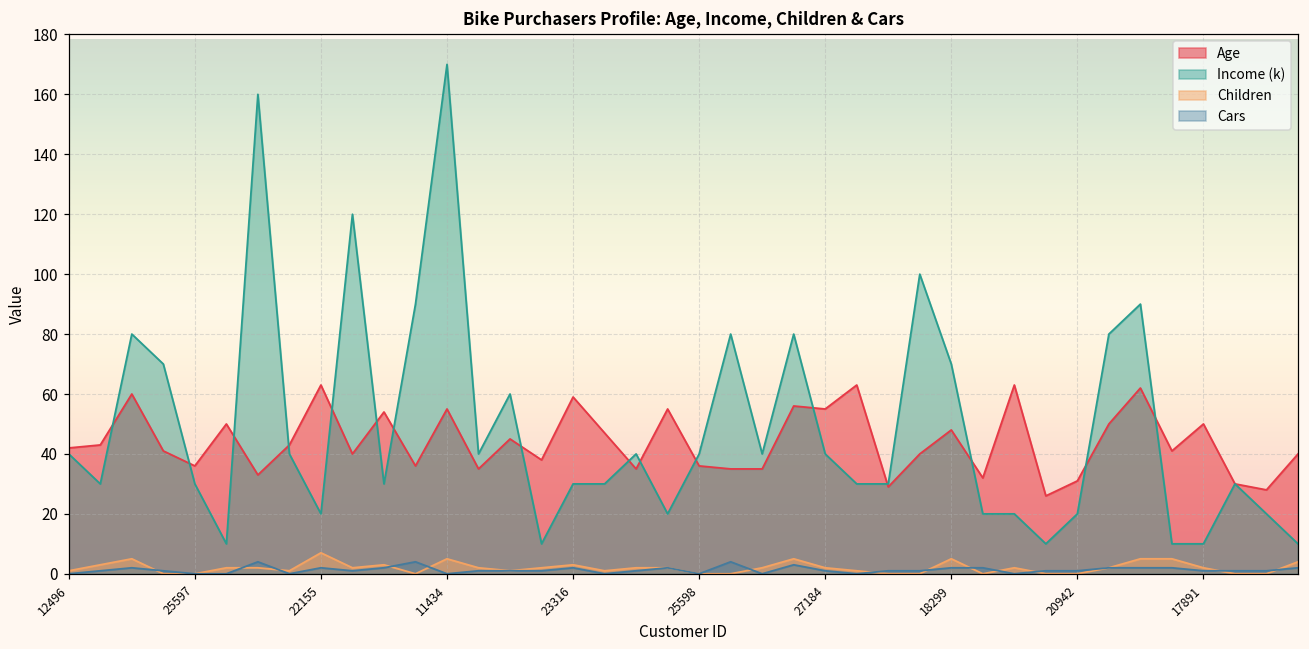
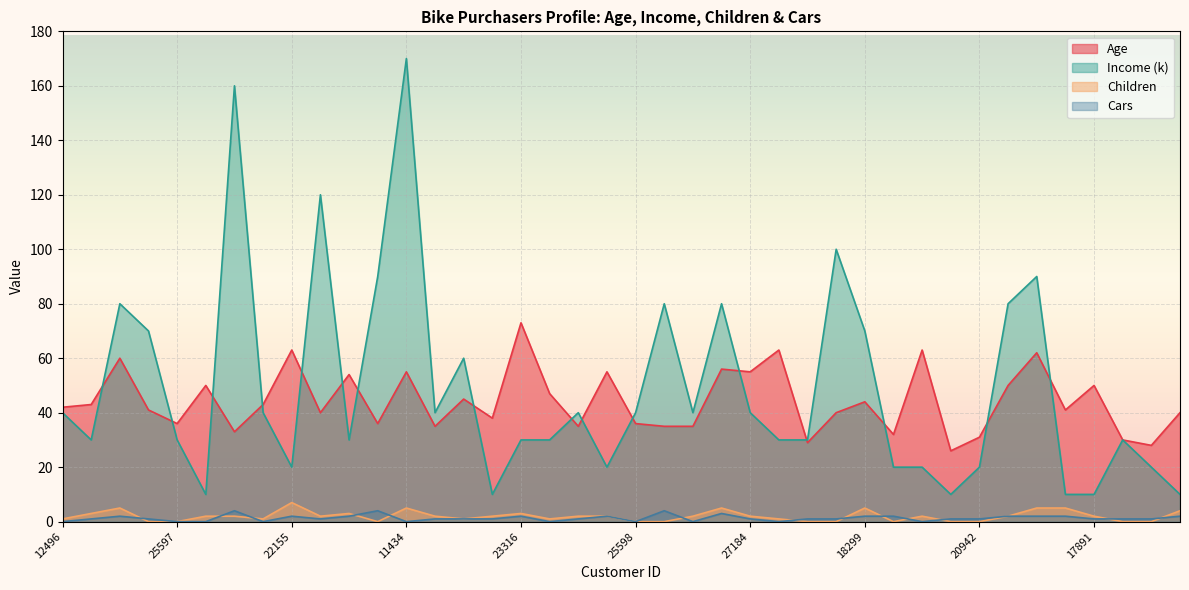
  {
    "Age": {
      "12496": 42,
      "25597": 36,
      "22155": 63,
      "11434": 55,
-     "23316": 59,
+     "23316": 73,
      "25598": 36,
      "27184": 55,
-     "18299": 48,
+     "18299": 44,
      "20942": 31,
      "17891": 50
    },
    "Children": {
      "12496": 1,
      "22155": 7,
      "11434": 5,
      "23316": 3,
      "27184": 2,
      "18299": 5,
      "20942": 0,
      "17891": 2
    }
  }
